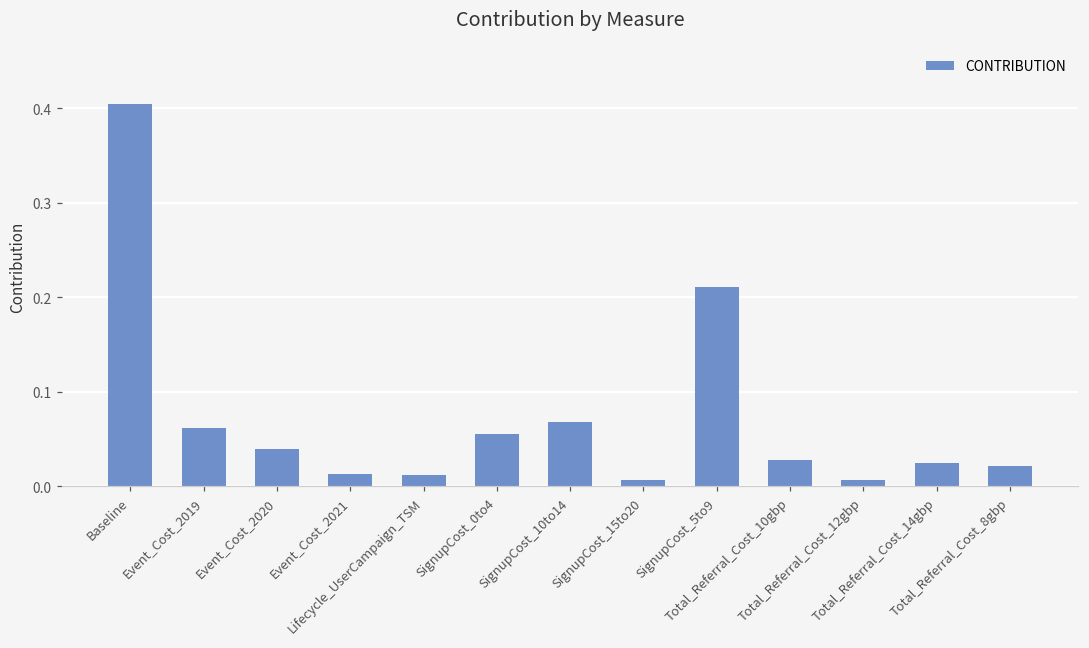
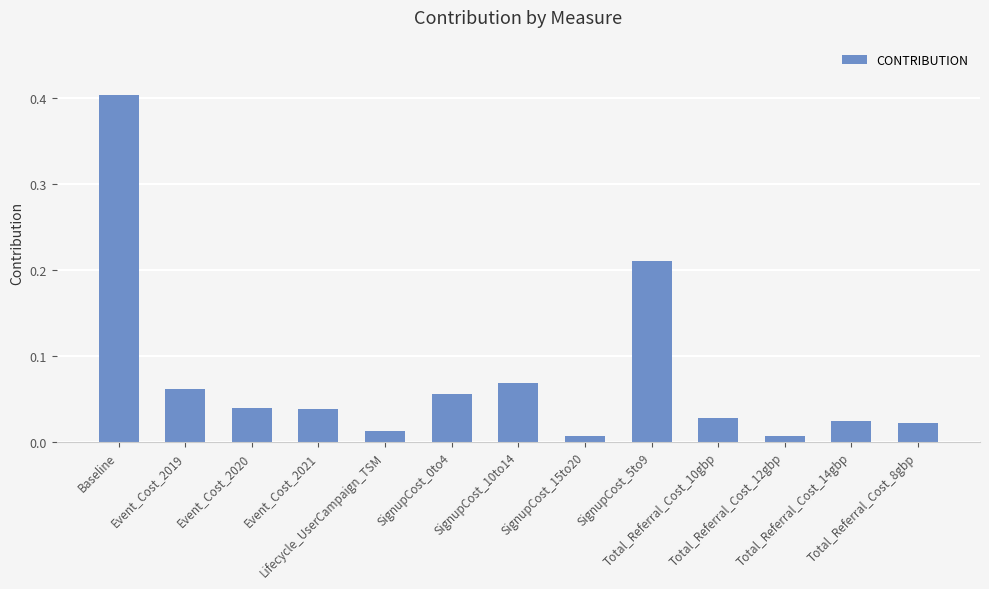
  {
    "Baseline": 0.40,
    "Event_Cost_2019": 0.06,
    "Event_Cost_2020": 0.04,
-   "Event_Cost_2021": 0.01,
+   "Event_Cost_2021": 0.04,
    "Lifecycle_UserCampaign_TSM": 0.01,
    "SignupCost_0to4": 0.06,
    "SignupCost_10to14": 0.07,
    "SignupCost_15to20": 0.01,
    "SignupCost_5to9": 0.21,
    "Total_Referral_Cost_10gbp": 0.03,
    "Total_Referral_Cost_12gbp": 0.01,
    "Total_Referral_Cost_14gbp": 0.02,
    "Total_Referral_Cost_8gbp": 0.02
  }
